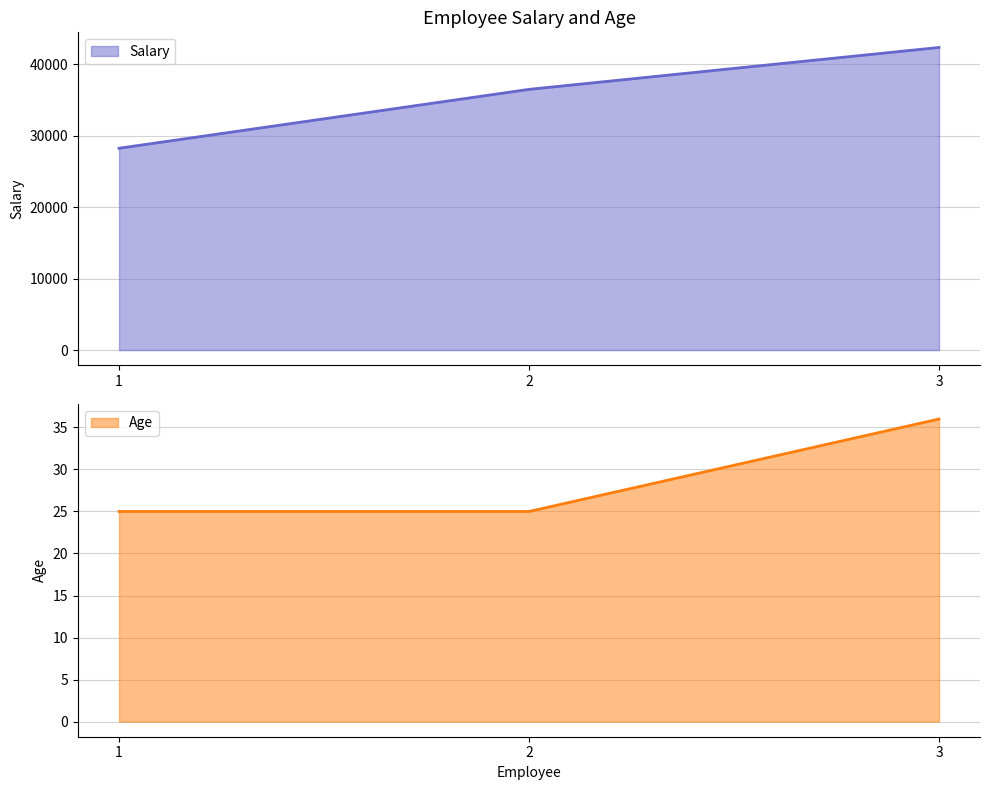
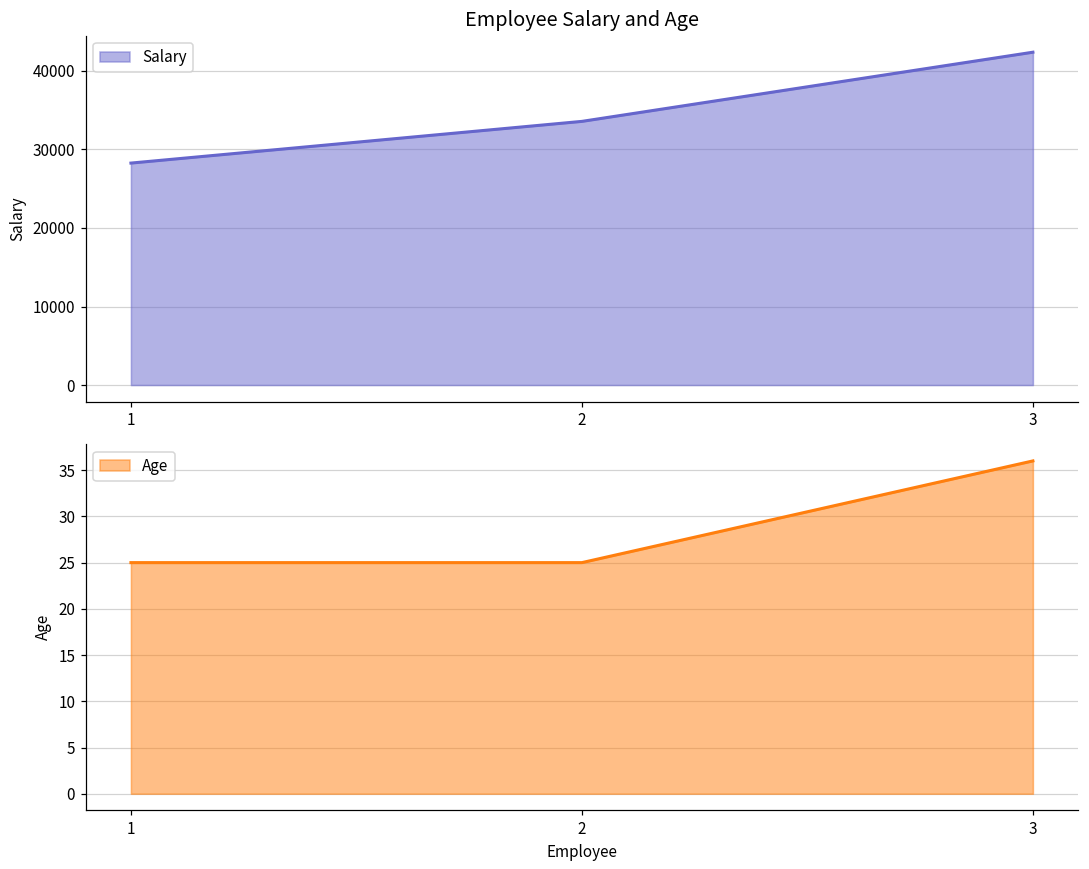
  {
    "Employee Salary and Age": {
      "1": 28000,
-     "2": 37000,
+     "2": 34000,
      "3": 42000
    }
  }
